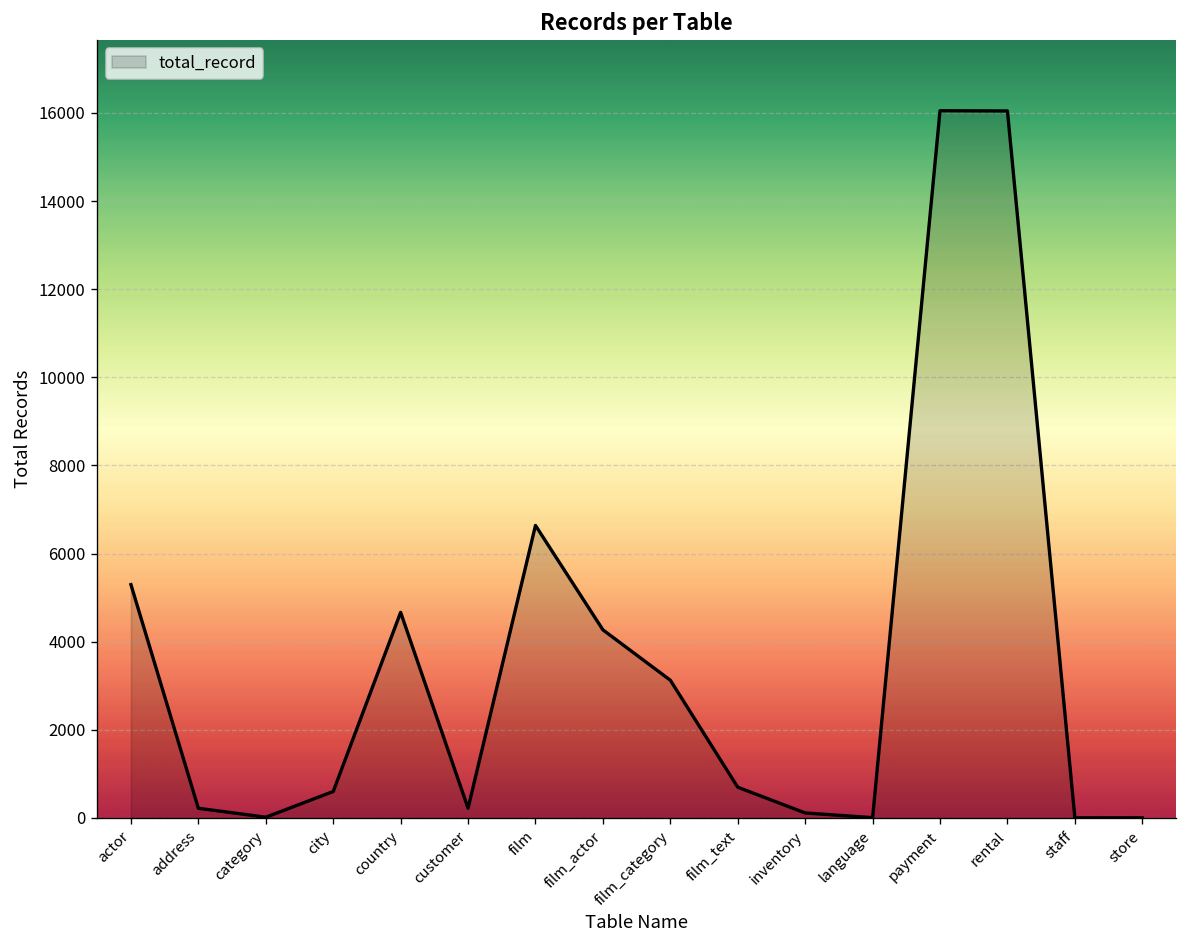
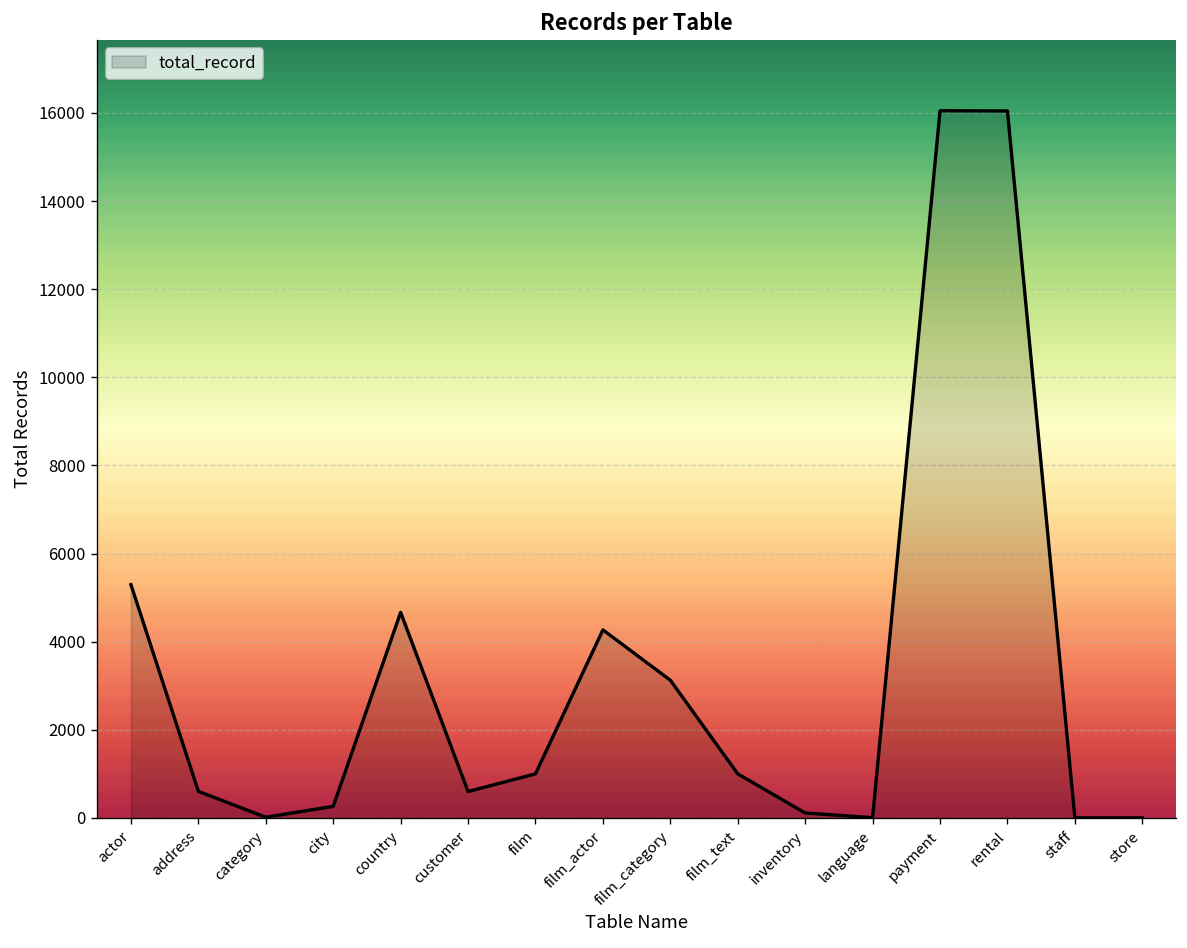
  {
    "actor": 5300,
-   "address": 200,
+   "address": 600,
    "category": 0,
-   "city": 600,
+   "city": 300,
    "country": 4700,
-   "customer": 200,
-   "film": 6600,
+   "customer": 600,
+   "film": 1000,
    "film_actor": 4300,
    "film_category": 3100,
-   "film_text": 700,
+   "film_text": 1000,
    "inventory": 100,
    "language": 0,
    "payment": 16000,
    "rental": 16000,
    "staff": 0,
    "store": 0
  }
